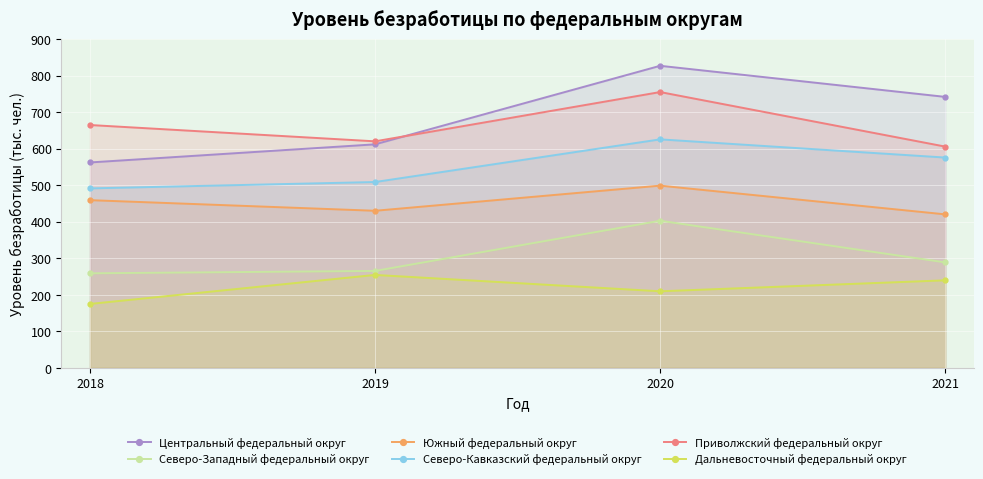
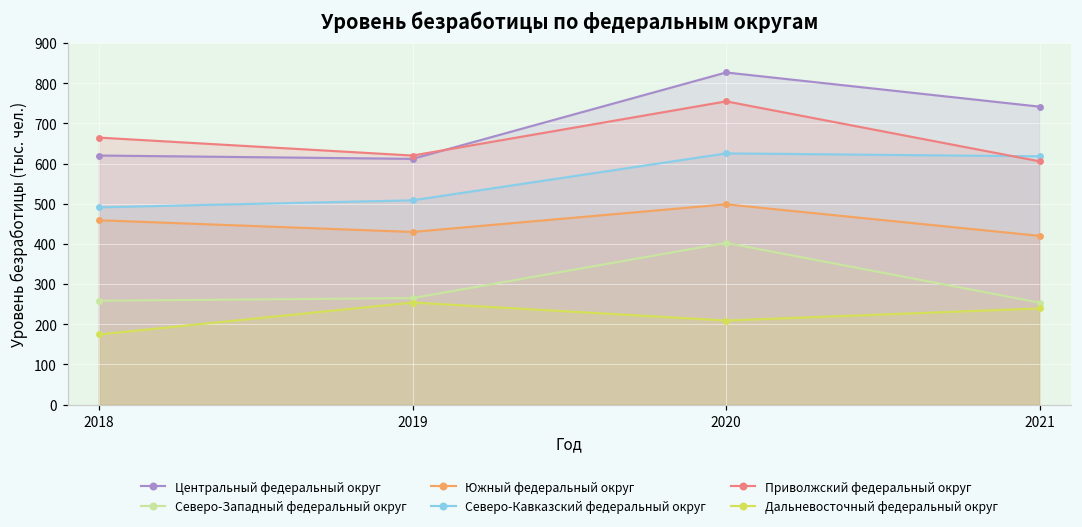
  {
    "Центральный федеральный округ": {
-     "2018": 560,
+     "2018": 620,
      "2019": 610,
      "2020": 830,
      "2021": 740
    },
    "Северо-Западный федеральный округ": {
      "2018": 260,
      "2019": 270,
      "2020": 400,
-     "2021": 290
+     "2021": 250
    },
    "Северо-Кавказский федеральный округ": {
      "2018": 490,
      "2019": 510,
      "2020": 630,
-     "2021": 580
+     "2021": 620
    },
    "Дальневосточный федеральный округ": {
      "2018": 170,
      "2019": 250,
      "2020": 210,
      "2021": 240
    }
  }
